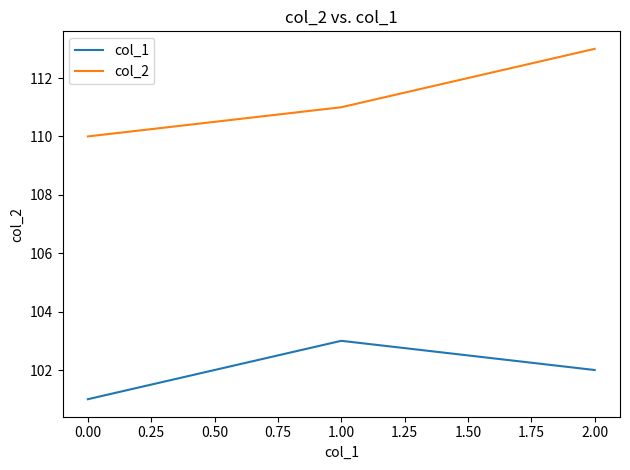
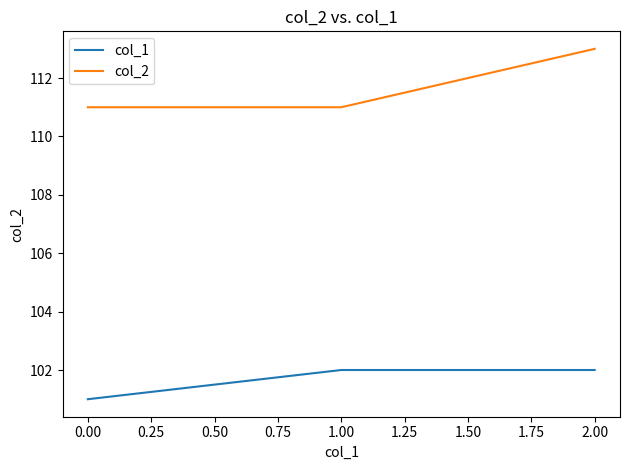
  {
    "col_1": {
      "0.00": 101,
-     "1.00": 103,
+     "1.00": 102,
      "2.00": 102
    },
    "col_2": {
-     "0.00": 110,
+     "0.00": 111,
      "1.00": 111,
      "2.00": 113
    }
  }
